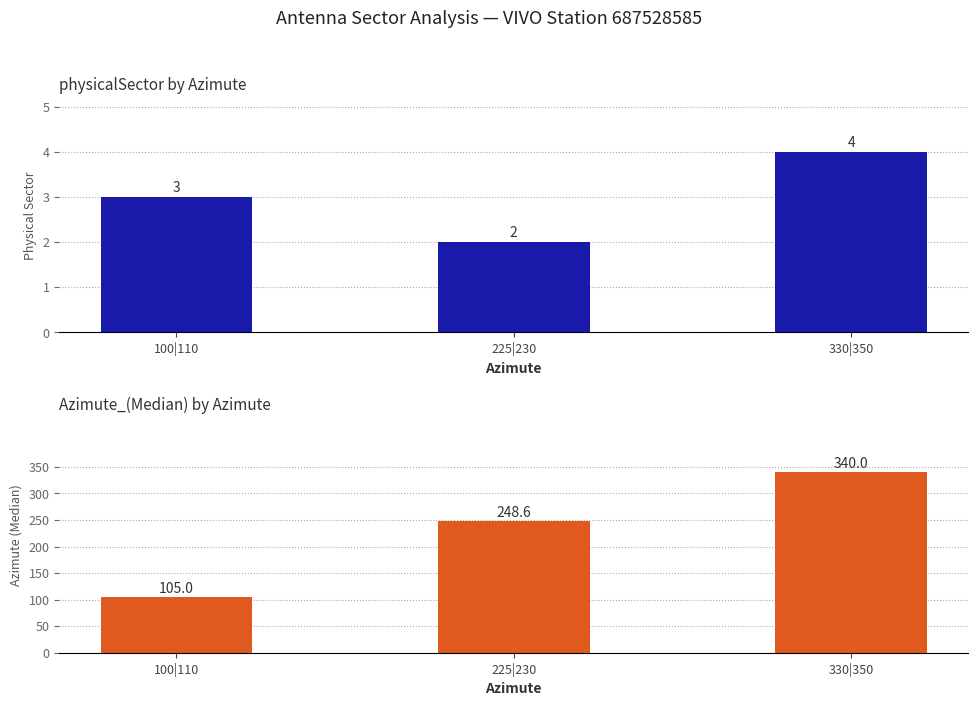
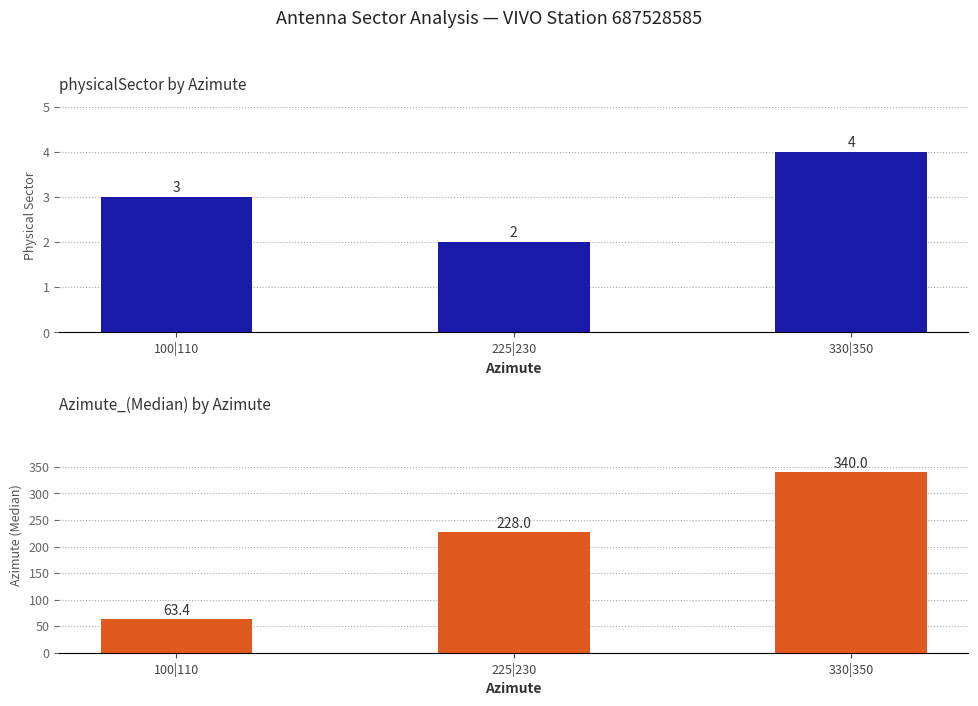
  {
    "physicalSector by Azimute": {
      "100|110": 3,
      "225|230": 2,
      "330|350": 4
    },
    "Azimute_(Median) by Azimute": {
-     "100|110": 105.0,
-     "225|230": 248.6,
+     "100|110": 63.4,
+     "225|230": 228.0,
      "330|350": 340.0
    }
  }
